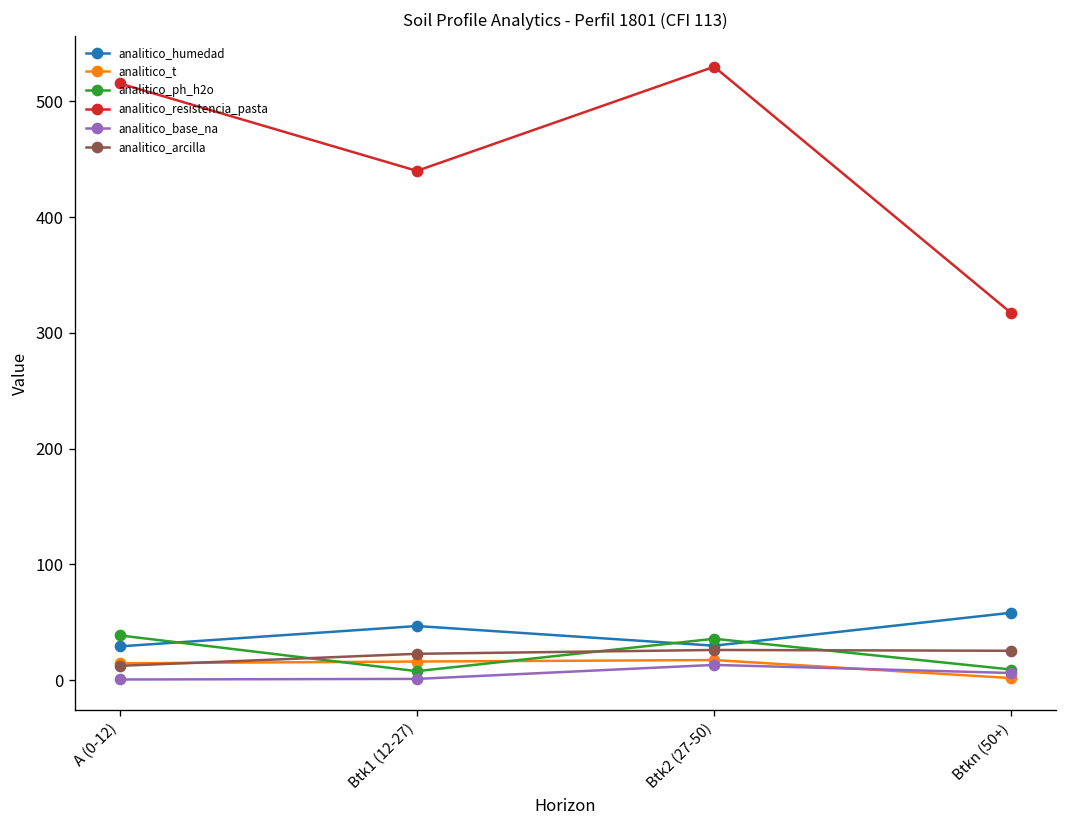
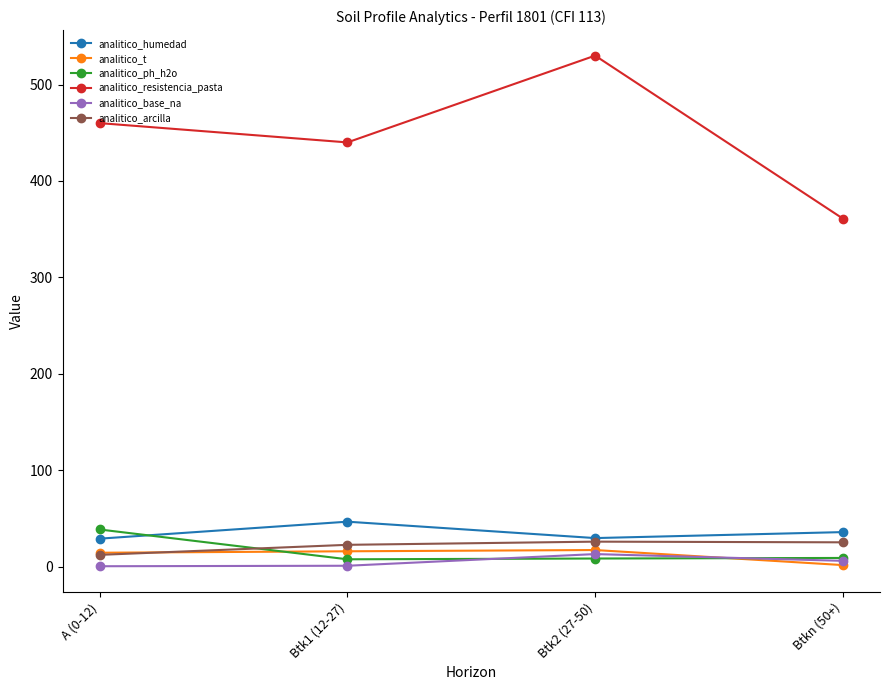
  {
    "analitico_humedad": {
      "A (0-12)": 30,
      "Btk1 (12-27)": 50,
      "Btk2 (27-50)": 30,
-     "Btkn (50+)": 60
+     "Btkn (50+)": 40
    },
    "analitico_t": {
      "Btk1 (12-27)": 20,
      "Btk2 (27-50)": 20,
      "Btkn (50+)": 0
    },
    "analitico_ph_h2o": {
      "A (0-12)": 40,
      "Btk1 (12-27)": 10,
-     "Btk2 (27-50)": 40,
+     "Btk2 (27-50)": 10,
      "Btkn (50+)": 10
    },
    "analitico_resistencia_pasta": {
-     "A (0-12)": 520,
+     "A (0-12)": 460,
      "Btk1 (12-27)": 440,
      "Btk2 (27-50)": 530,
-     "Btkn (50+)": 320
+     "Btkn (50+)": 360
    },
    "analitico_base_na": {
      "A (0-12)": 0,
      "Btk1 (12-27)": 0,
      "Btk2 (27-50)": 10,
      "Btkn (50+)": 10
    },
    "analitico_arcilla": {
      "Btk1 (12-27)": 20,
      "Btk2 (27-50)": 30,
      "Btkn (50+)": 30
    }
  }
